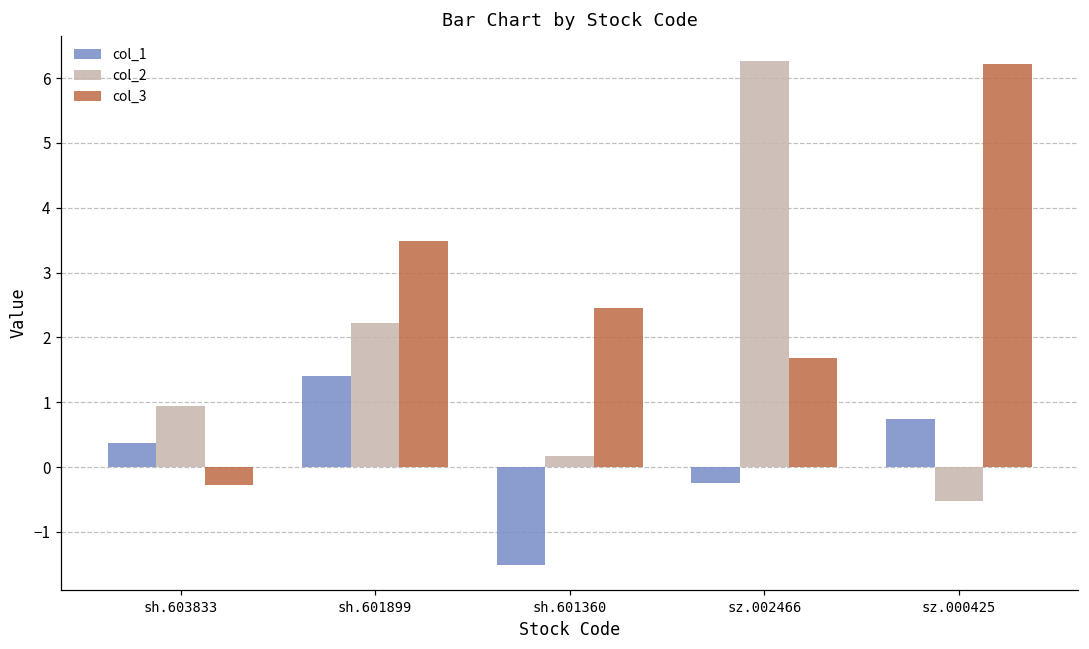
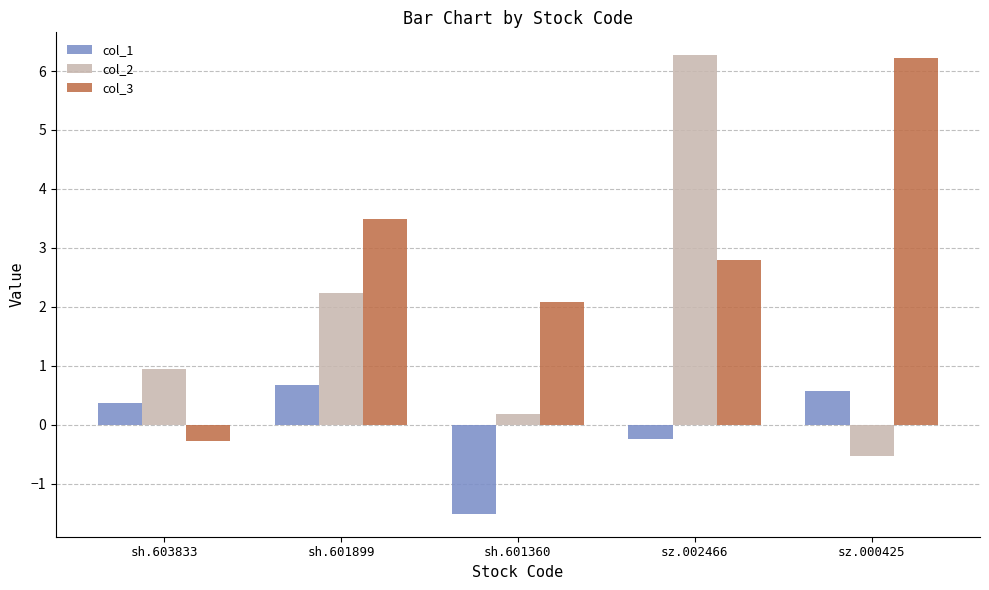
  {
    "col_1": {
      "sh.603833": 0.4,
-     "sh.601899": 1.4,
+     "sh.601899": 0.7,
      "sh.601360": -1.5,
      "sz.002466": -0.2,
-     "sz.000425": 0.7
+     "sz.000425": 0.6
    },
    "col_2": {
      "sh.603833": 0.9,
      "sh.601899": 2.2,
      "sh.601360": 0.2,
      "sz.002466": 6.3,
      "sz.000425": -0.5
    },
    "col_3": {
      "sh.603833": -0.3,
      "sh.601899": 3.5,
-     "sh.601360": 2.5,
-     "sz.002466": 1.7,
+     "sh.601360": 2.1,
+     "sz.002466": 2.8,
      "sz.000425": 6.2
    }
  }
